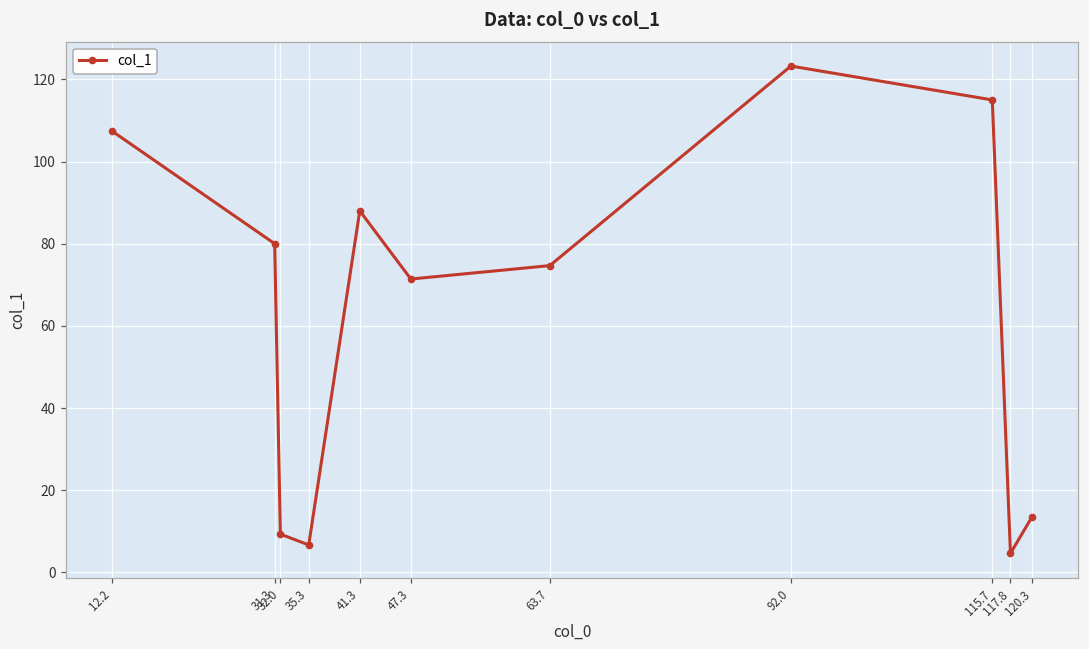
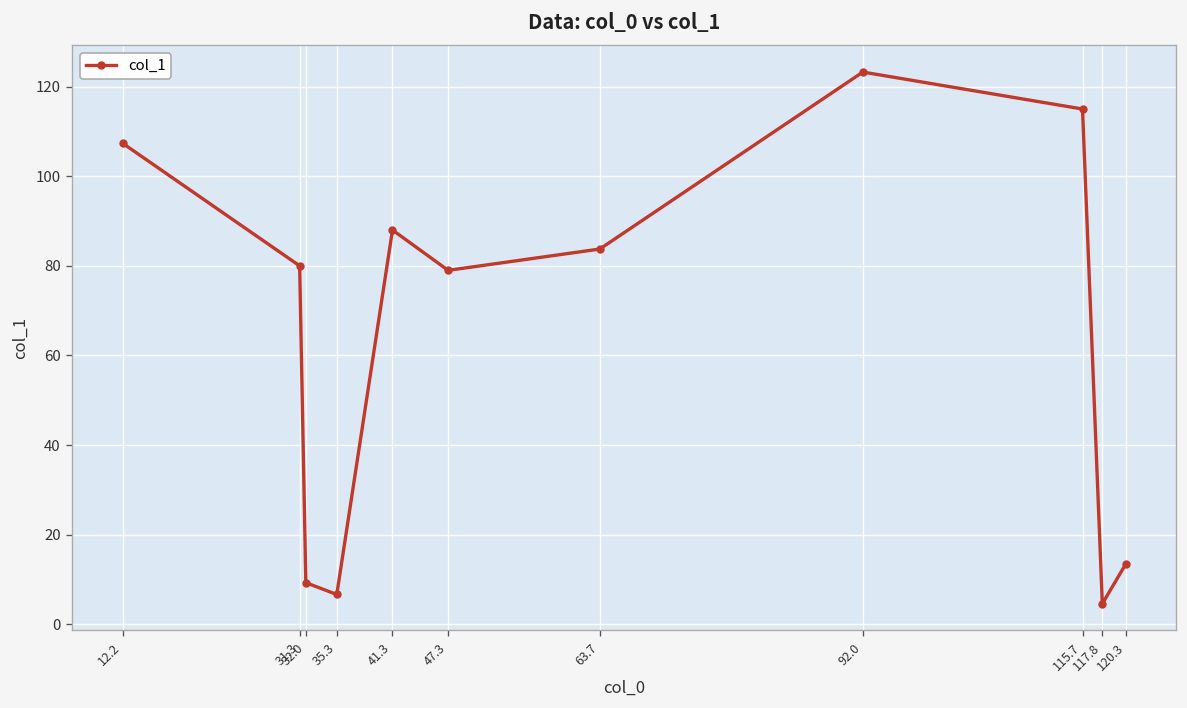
  {
    "12.2": 107,
    "31.3": 80,
    "32.0": 9,
    "35.3": 7,
    "41.3": 88,
-   "47.3": 71,
-   "63.7": 75,
+   "47.3": 79,
+   "63.7": 84,
    "92.0": 123,
    "115.7": 115,
    "117.8": 5,
    "120.3": 14
  }
